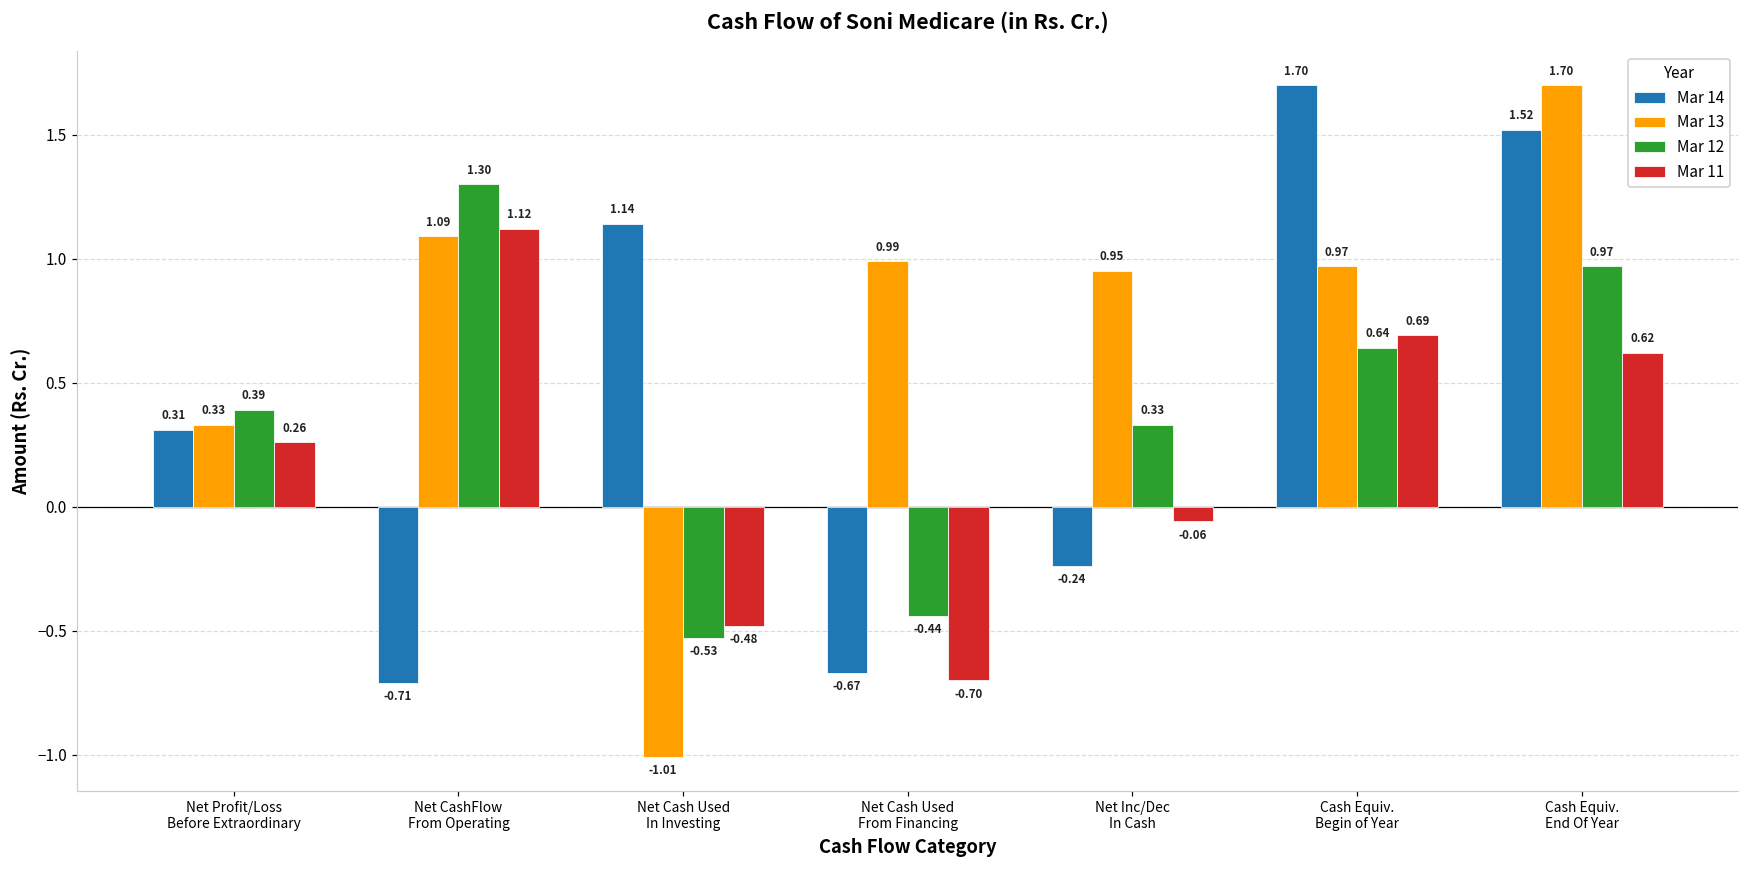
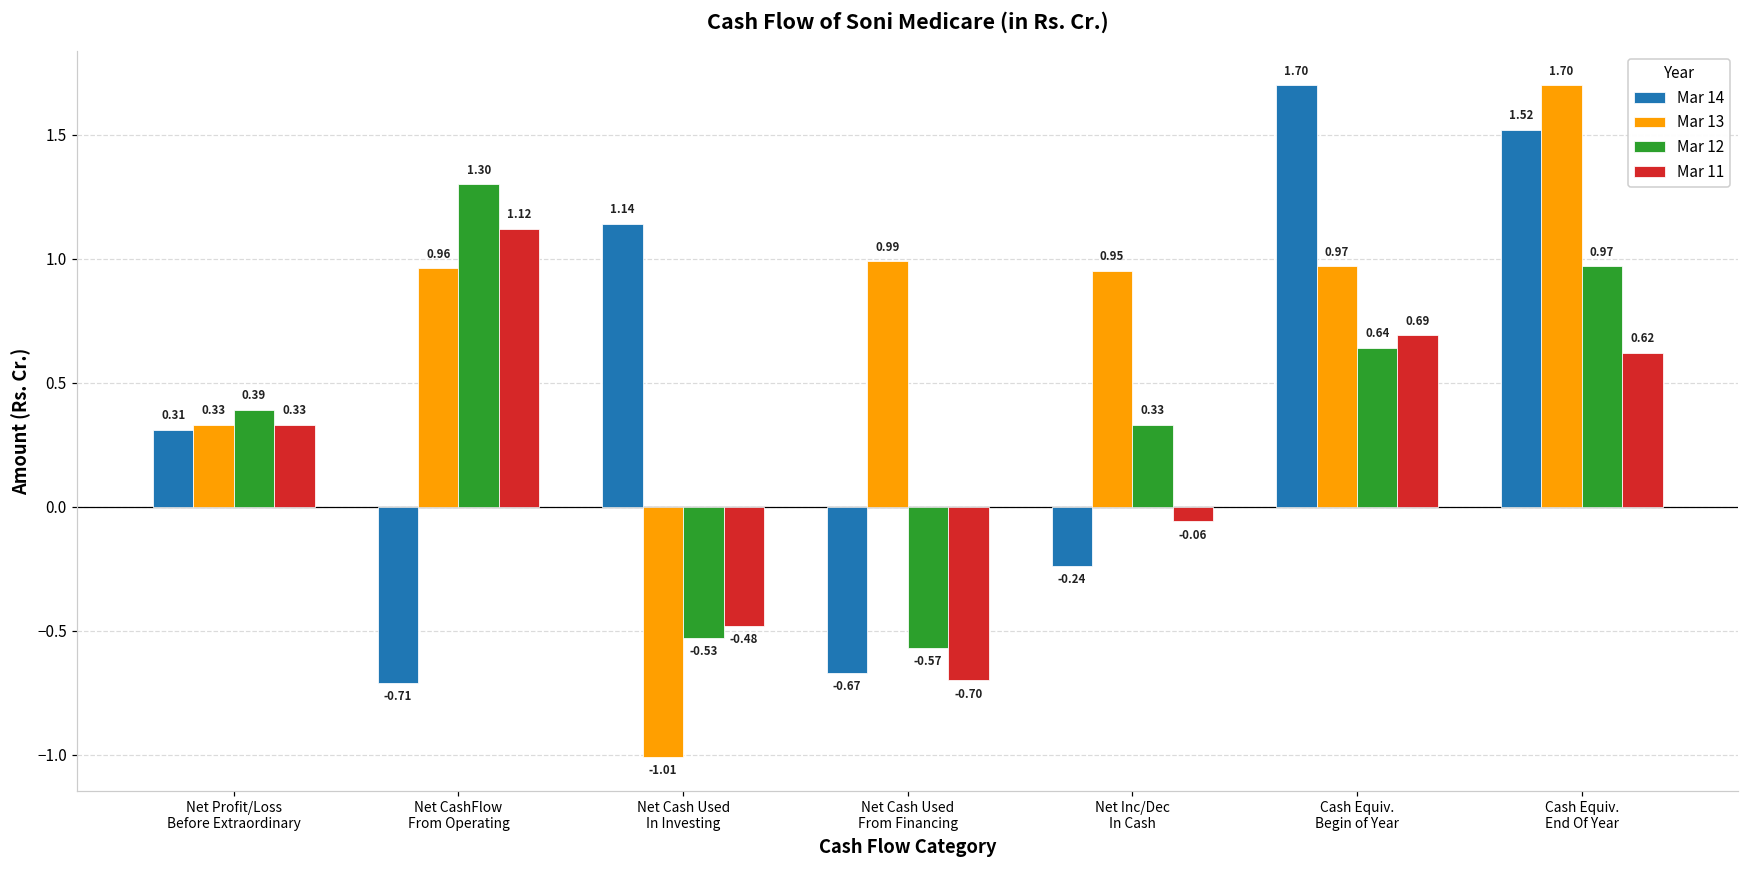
  {
    "Mar 14": {
      "Net Profit/Loss Before Extraordinary": 0.31,
      "Net CashFlow From Operating": -0.71,
      "Net Cash Used In Investing": 1.14,
      "Net Cash Used From Financing": -0.67,
      "Net Inc/Dec In Cash": -0.24,
      "Cash Equiv. Begin of Year": 1.70,
      "Cash Equiv. End Of Year": 1.52
    },
    "Mar 13": {
      "Net Profit/Loss Before Extraordinary": 0.33,
-     "Net CashFlow From Operating": 1.09,
+     "Net CashFlow From Operating": 0.96,
      "Net Cash Used In Investing": -1.01,
      "Net Cash Used From Financing": 0.99,
      "Net Inc/Dec In Cash": 0.95,
      "Cash Equiv. Begin of Year": 0.97,
      "Cash Equiv. End Of Year": 1.70
    },
    "Mar 12": {
      "Net Profit/Loss Before Extraordinary": 0.39,
      "Net CashFlow From Operating": 1.30,
      "Net Cash Used In Investing": -0.53,
-     "Net Cash Used From Financing": -0.44,
+     "Net Cash Used From Financing": -0.57,
      "Net Inc/Dec In Cash": 0.33,
      "Cash Equiv. Begin of Year": 0.64,
      "Cash Equiv. End Of Year": 0.97
    },
    "Mar 11": {
-     "Net Profit/Loss Before Extraordinary": 0.26,
+     "Net Profit/Loss Before Extraordinary": 0.33,
      "Net CashFlow From Operating": 1.12,
      "Net Cash Used In Investing": -0.48,
      "Net Cash Used From Financing": -0.70,
      "Net Inc/Dec In Cash": -0.06,
      "Cash Equiv. Begin of Year": 0.69,
      "Cash Equiv. End Of Year": 0.62
    }
  }
